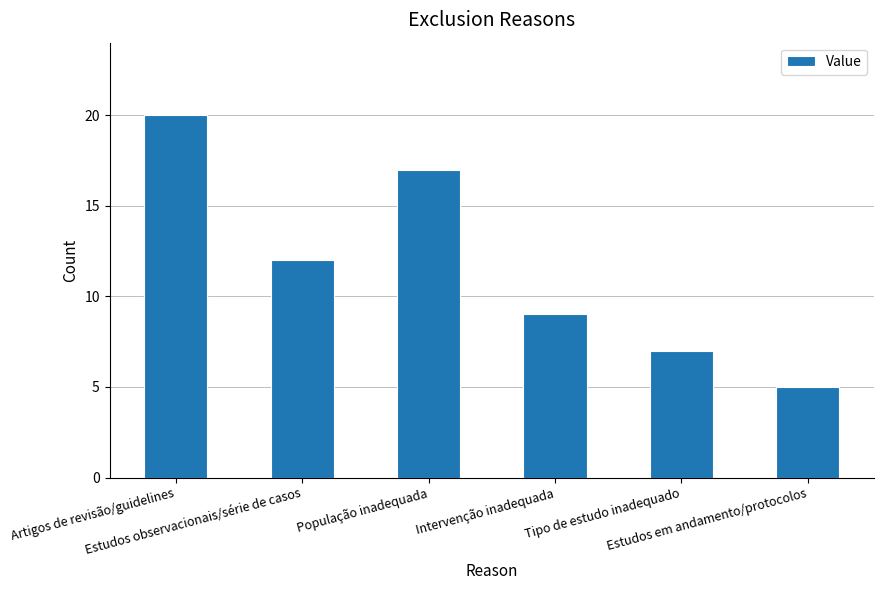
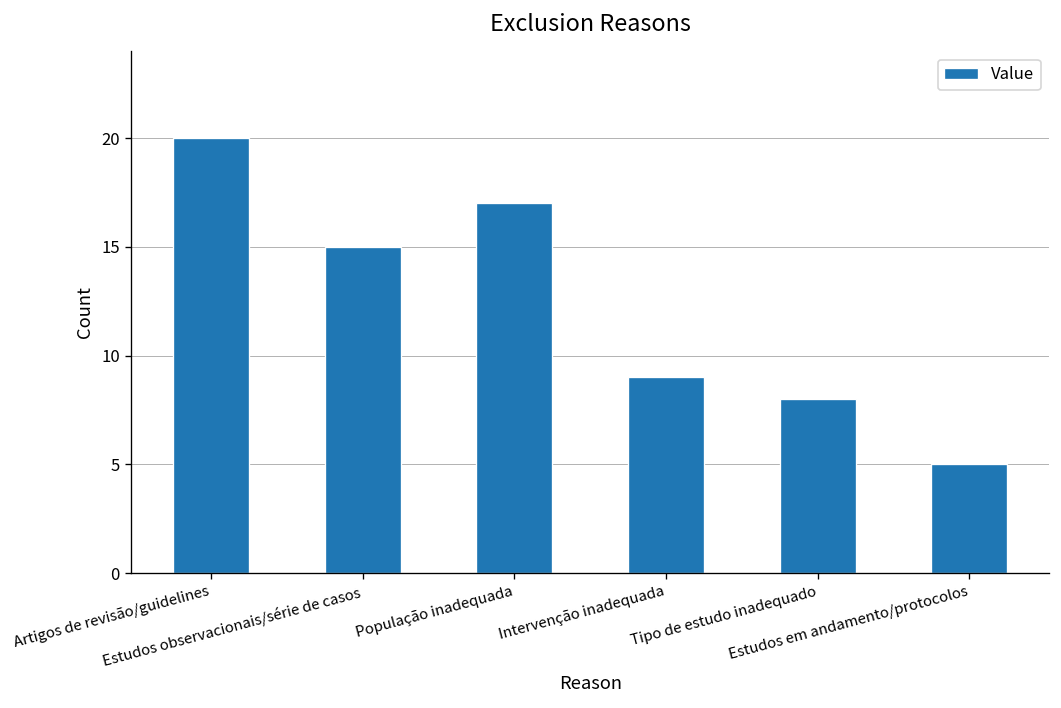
  {
    "Artigos de revisão/guidelines": 20,
-   "Estudos observacionais/série de casos": 12,
+   "Estudos observacionais/série de casos": 15,
    "População inadequada": 17,
    "Intervenção inadequada": 9,
-   "Tipo de estudo inadequado": 7,
+   "Tipo de estudo inadequado": 8,
    "Estudos em andamento/protocolos": 5
  }
